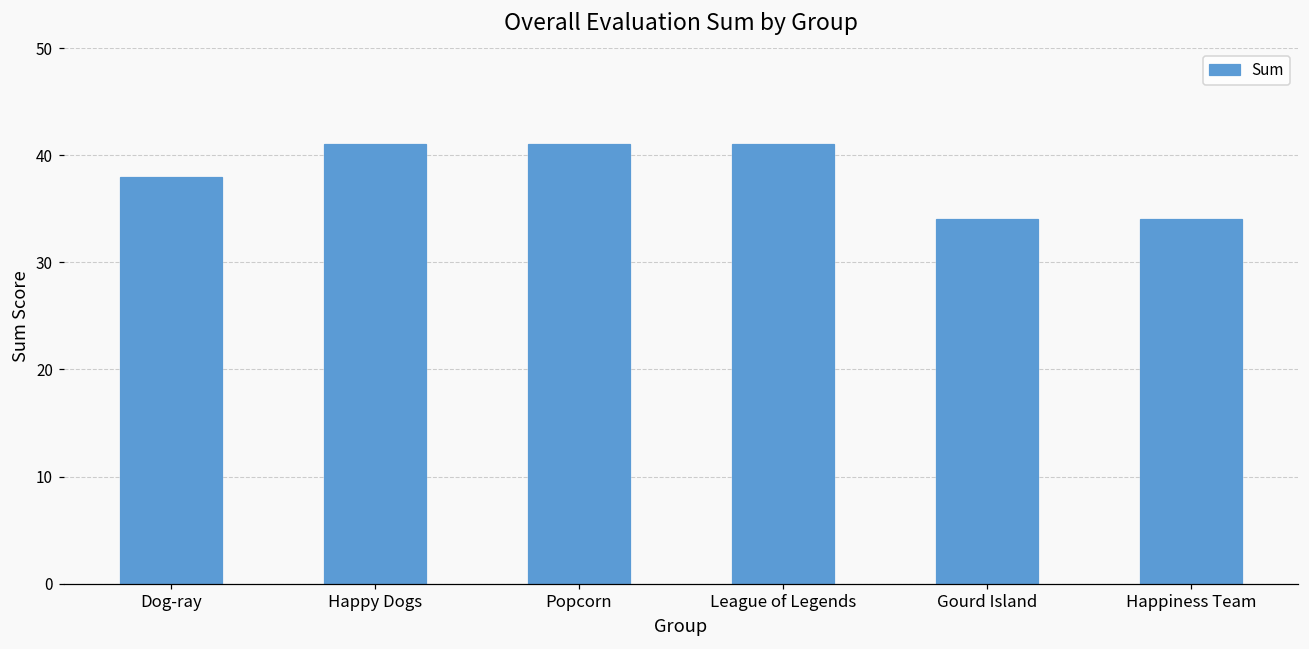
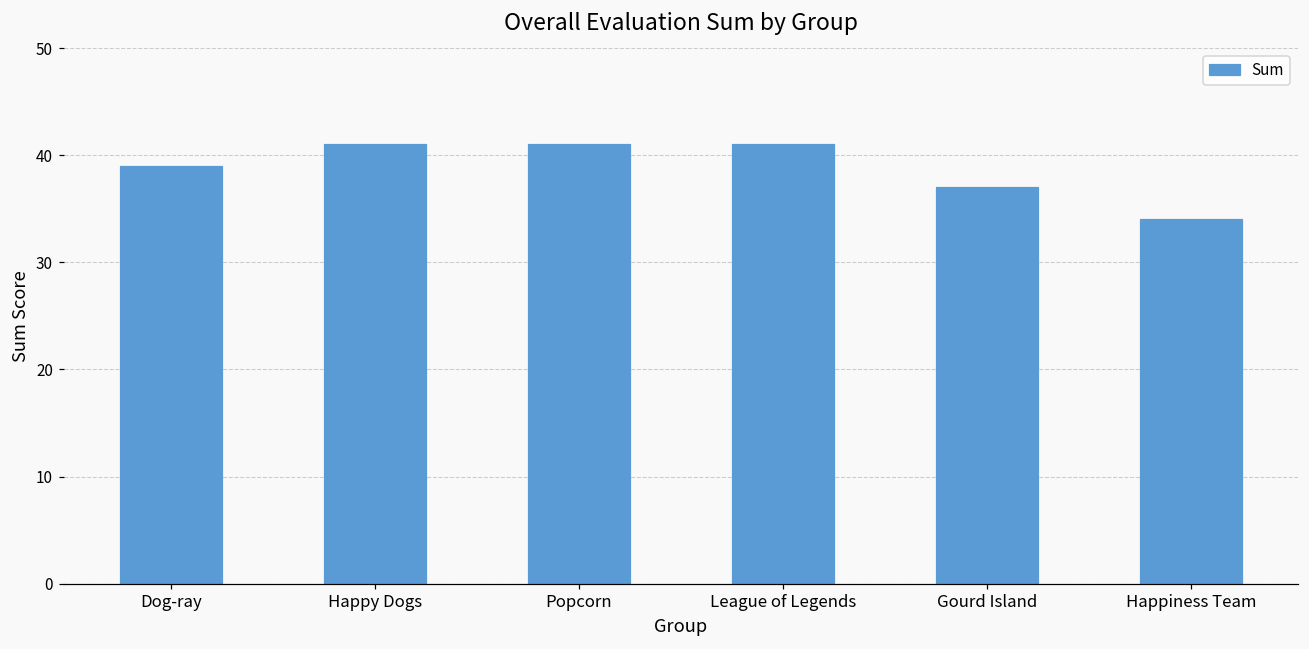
  {
-   "Dog-ray": 38,
+   "Dog-ray": 39,
    "Happy Dogs": 41,
    "Popcorn": 41,
    "League of Legends": 41,
-   "Gourd Island": 34,
+   "Gourd Island": 37,
    "Happiness Team": 34
  }
